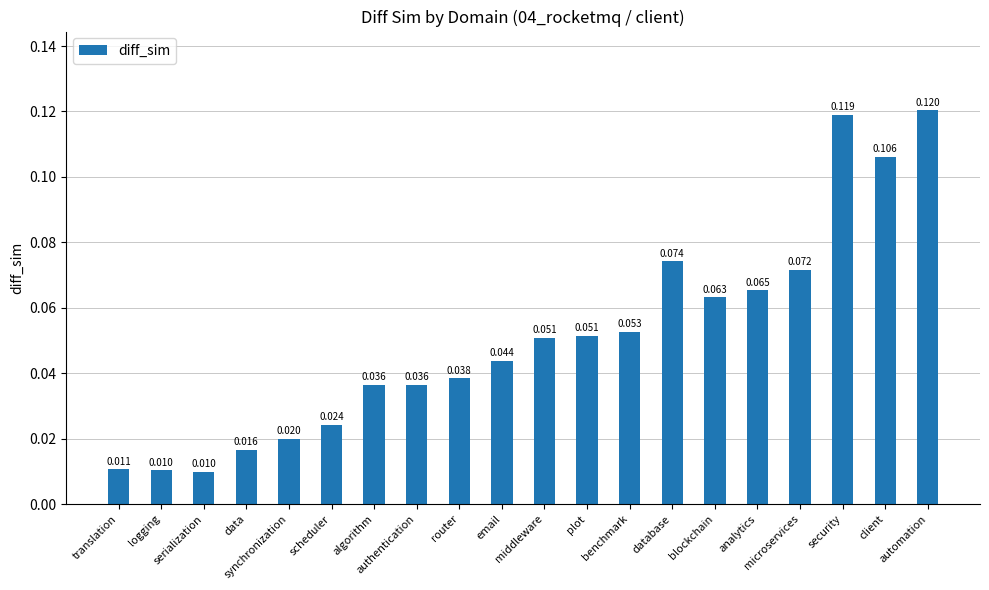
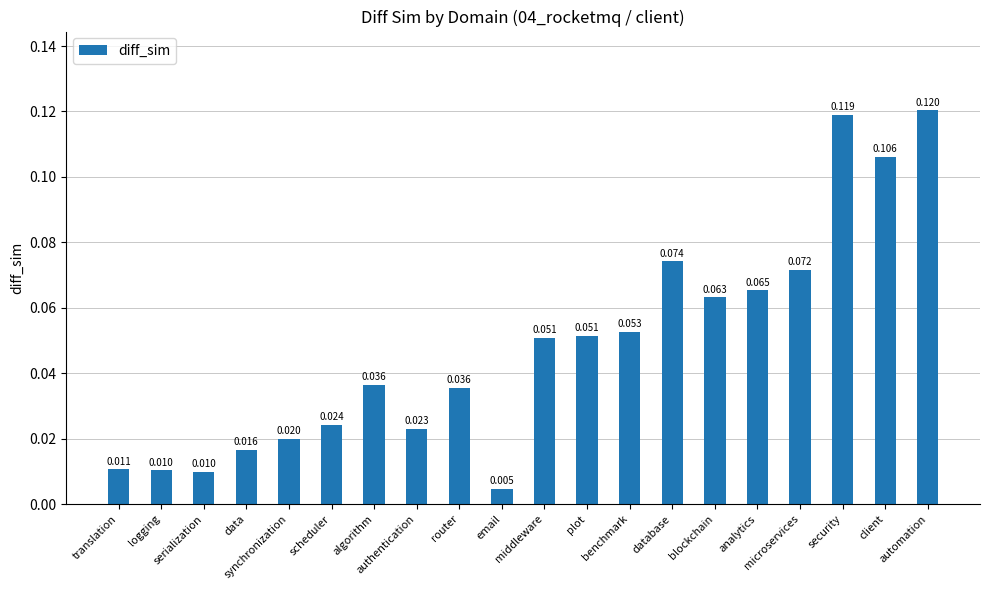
  {
    "translation": 0.011,
    "logging": 0.010,
    "serialization": 0.010,
    "data": 0.016,
    "synchronization": 0.020,
    "scheduler": 0.024,
    "algorithm": 0.036,
-   "authentication": 0.036,
-   "router": 0.038,
-   "email": 0.044,
+   "authentication": 0.023,
+   "router": 0.036,
+   "email": 0.005,
    "middleware": 0.051,
    "plot": 0.051,
    "benchmark": 0.053,
    "database": 0.074,
    "blockchain": 0.063,
    "analytics": 0.065,
    "microservices": 0.072,
    "security": 0.119,
    "client": 0.106,
    "automation": 0.120
  }
